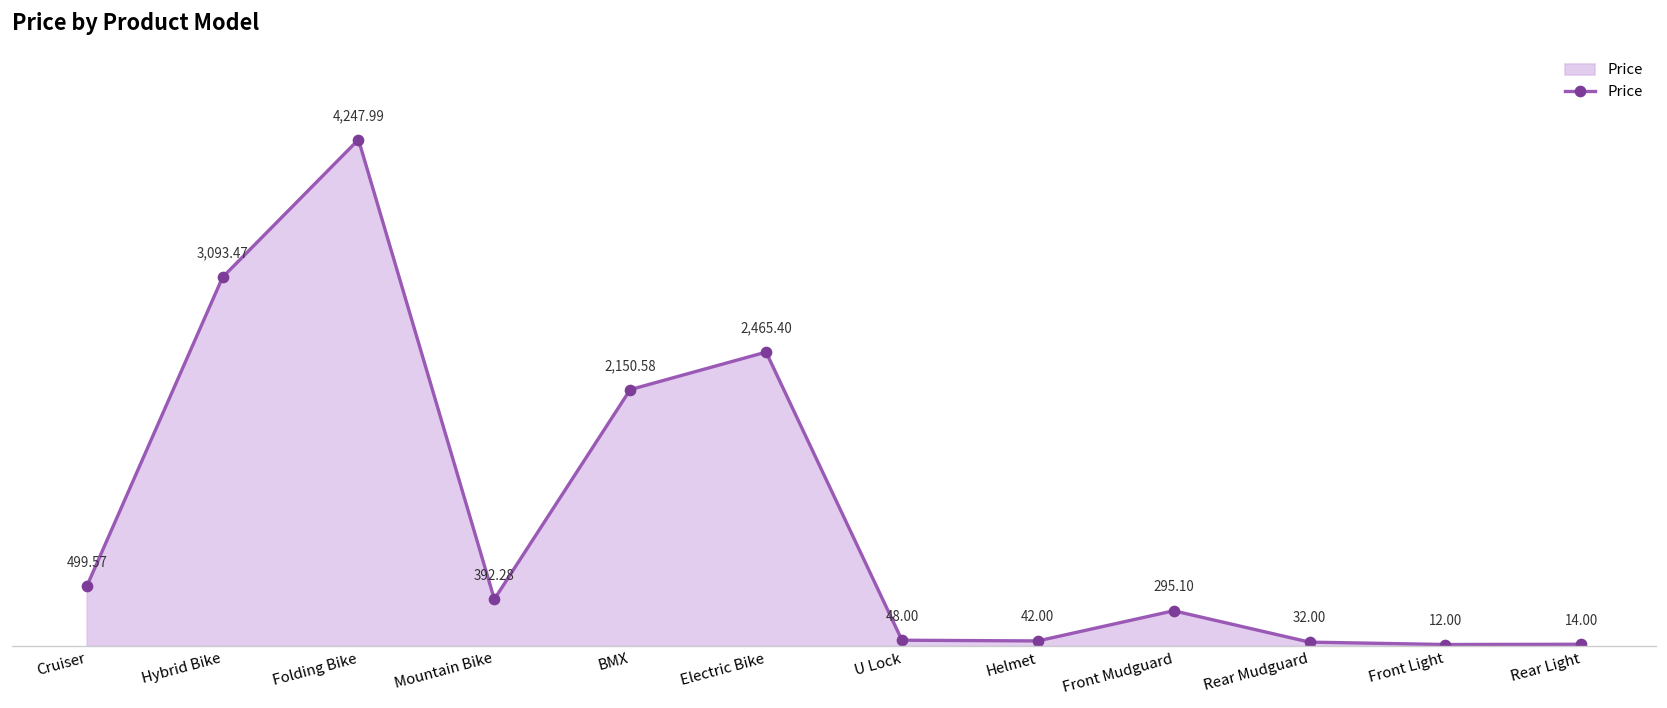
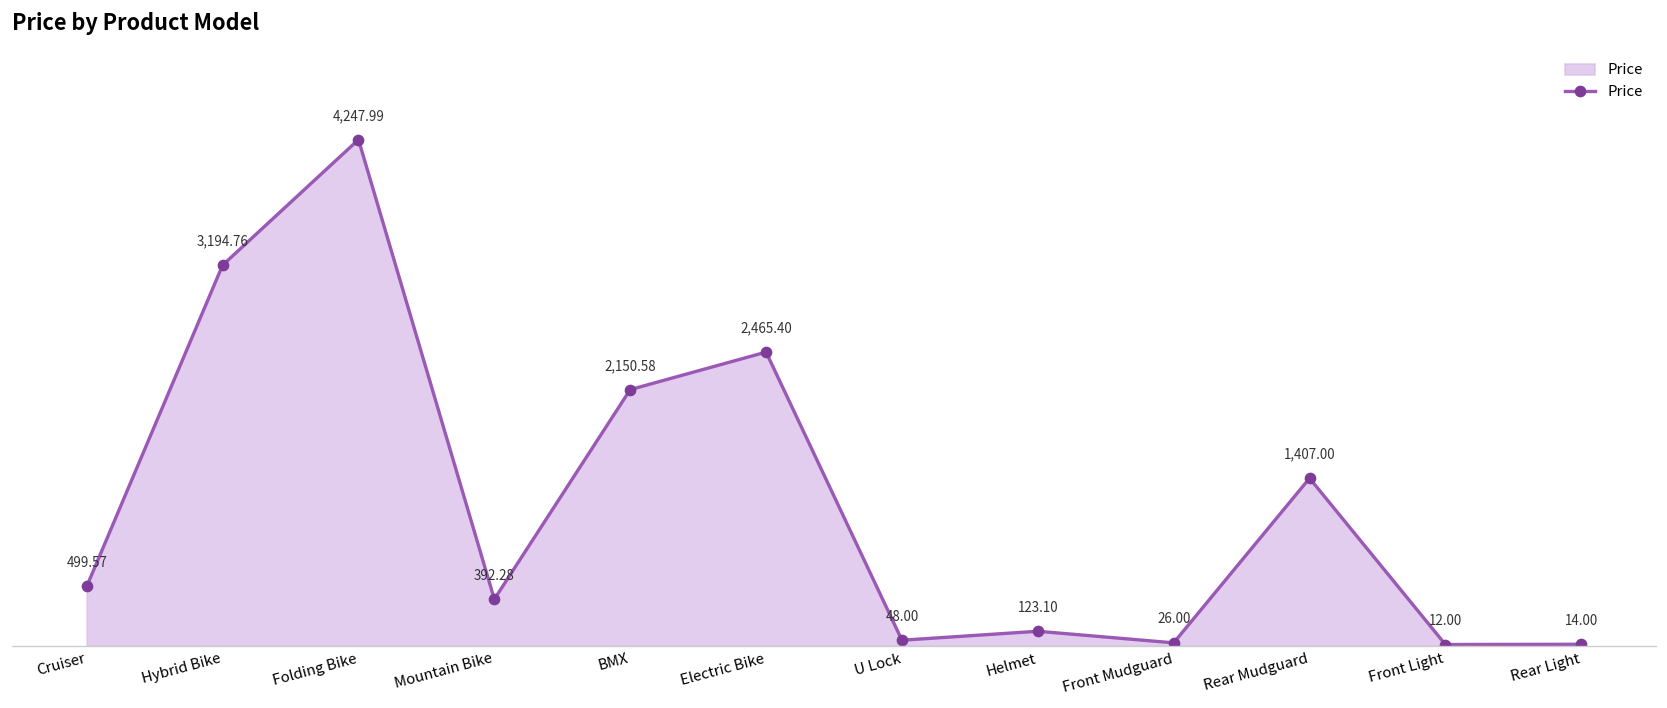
  {
    "Cruiser": "499.57",
-   "Hybrid Bike": "3,093.47",
+   "Hybrid Bike": "3,194.76",
    "Folding Bike": "4,247.99",
    "Mountain Bike": "392.28",
    "BMX": "2,150.58",
    "Electric Bike": "2,465.40",
    "U Lock": "48.00",
-   "Helmet": "42.00",
-   "Front Mudguard": "295.10",
-   "Rear Mudguard": "32.00",
+   "Helmet": "123.10",
+   "Front Mudguard": "26.00",
+   "Rear Mudguard": "1,407.00",
    "Front Light": "12.00",
    "Rear Light": "14.00"
  }
